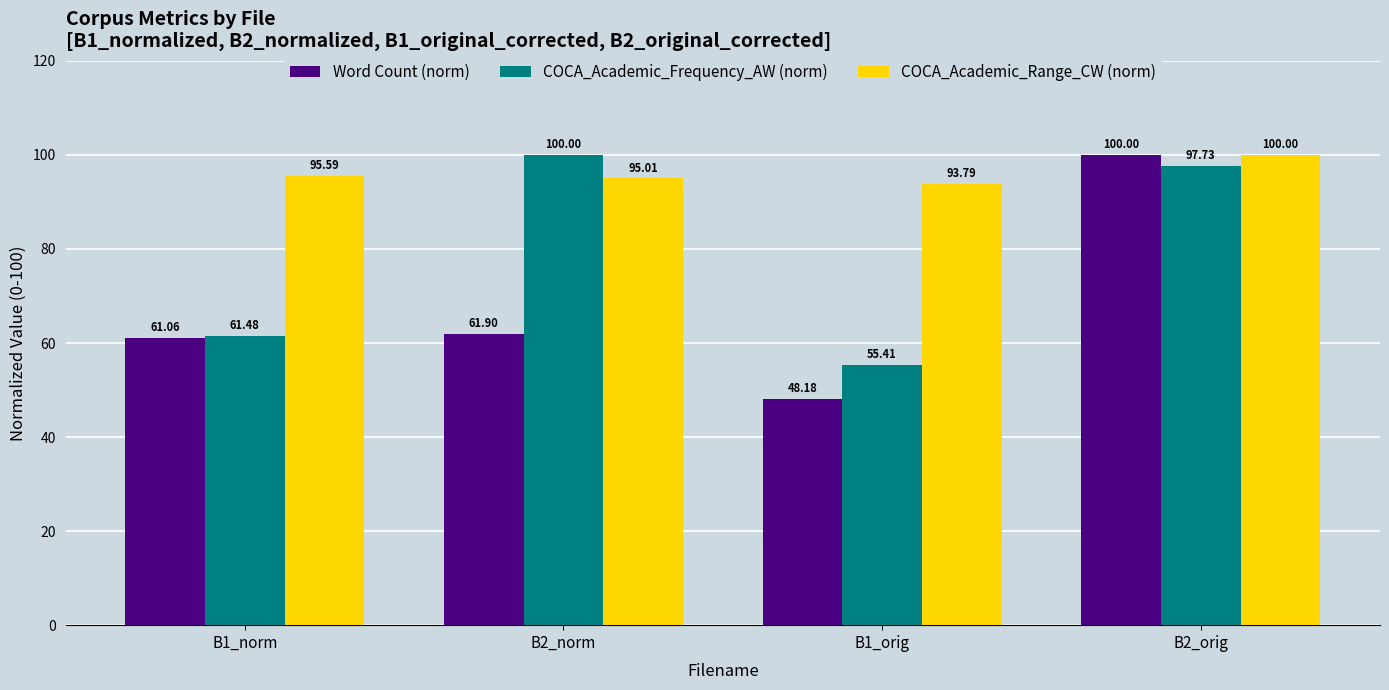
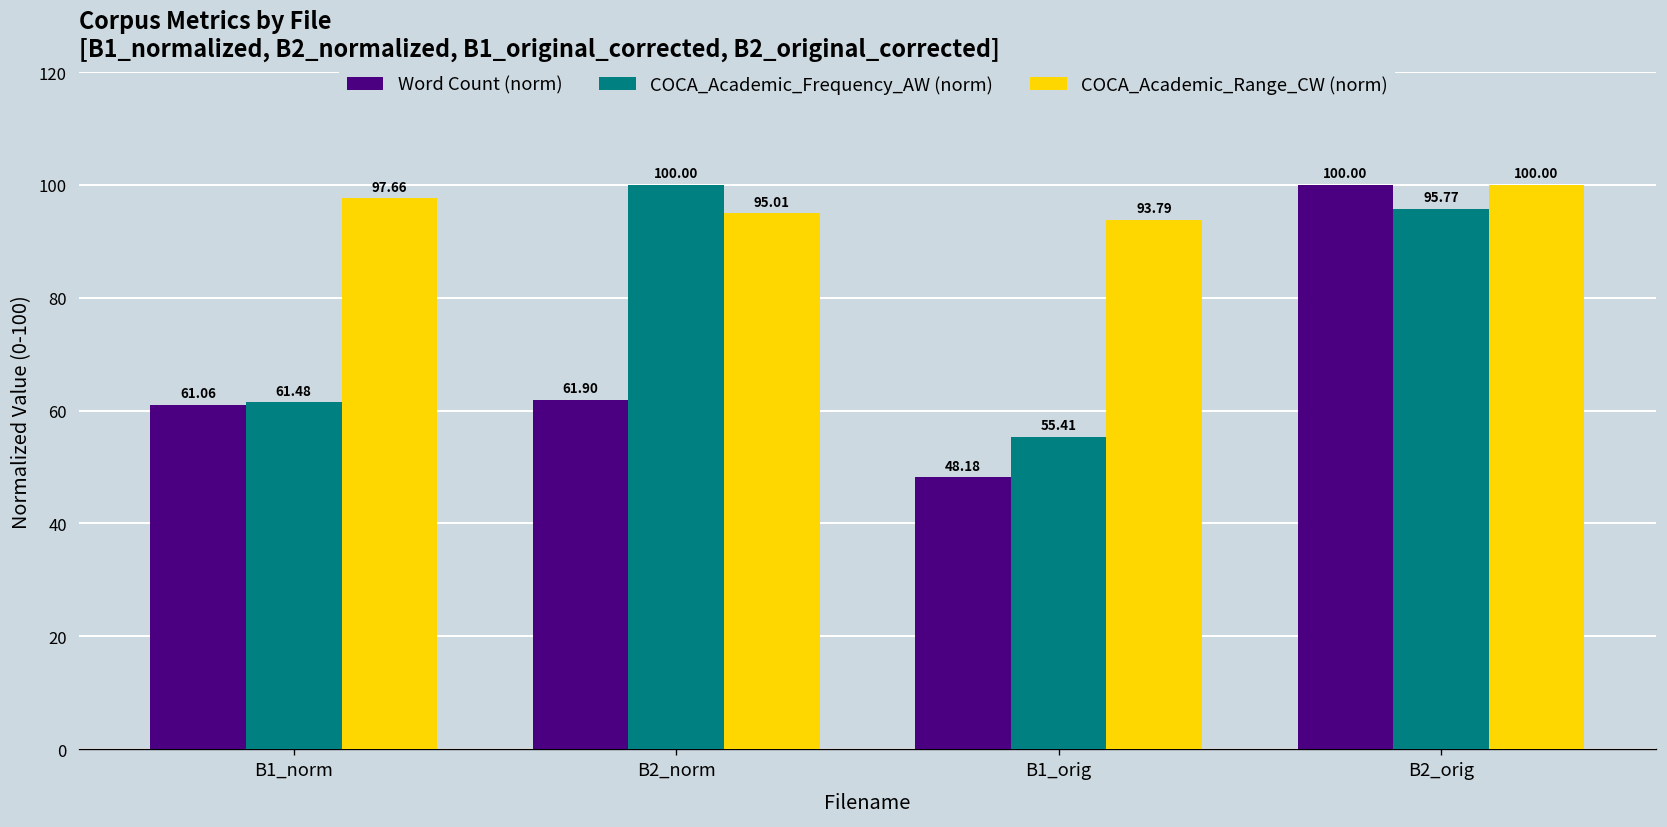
  {
    "Word Count (norm)": {
      "B1_norm": 61.06,
      "B2_norm": 61.90,
      "B1_orig": 48.18,
      "B2_orig": 100.00
    },
    "COCA_Academic_Frequency_AW (norm)": {
      "B1_norm": 61.48,
      "B2_norm": 100.00,
      "B1_orig": 55.41,
-     "B2_orig": 97.73
+     "B2_orig": 95.77
    },
    "COCA_Academic_Range_CW (norm)": {
-     "B1_norm": 95.59,
+     "B1_norm": 97.66,
      "B2_norm": 95.01,
      "B1_orig": 93.79,
      "B2_orig": 100.00
    }
  }
